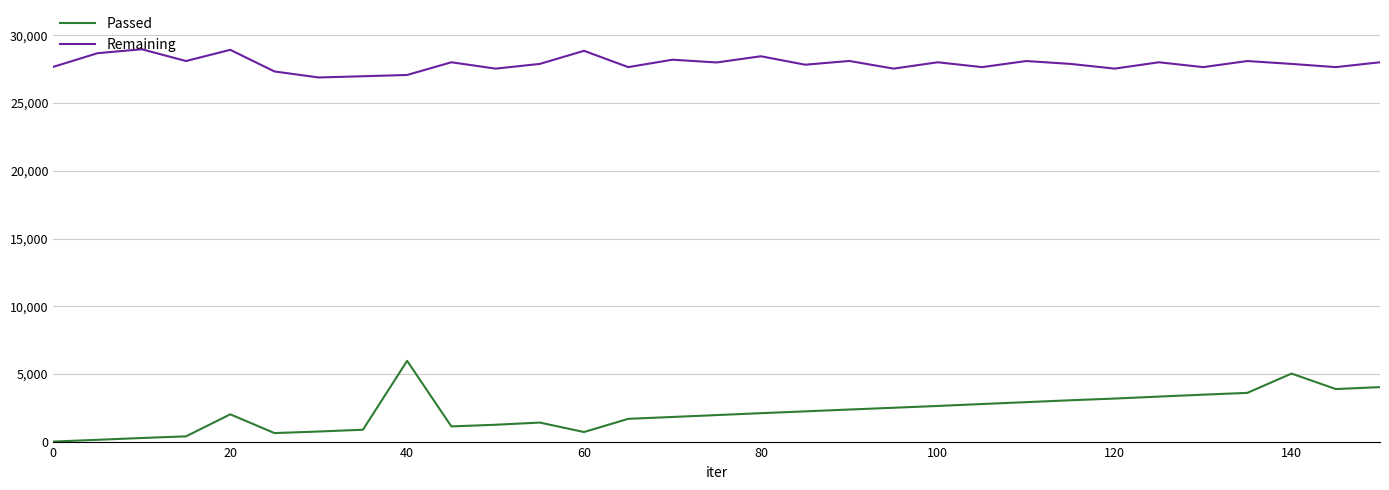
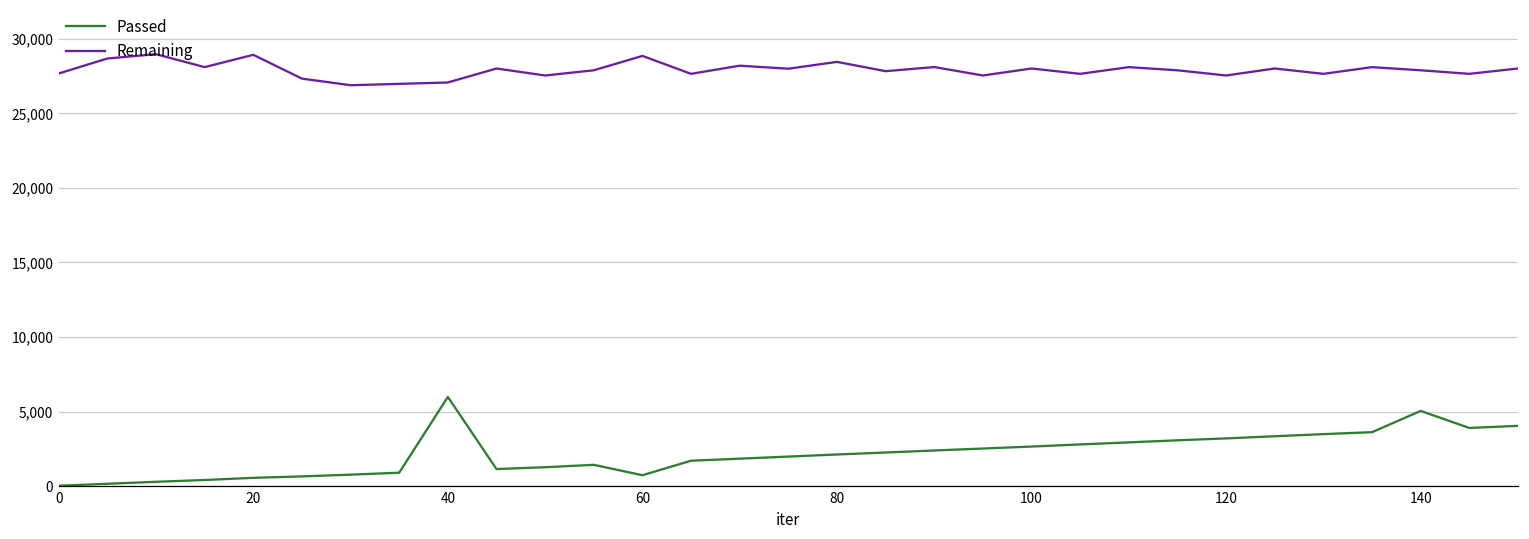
  {
    "Passed": {
      "0": "0",
-     "20": "2,000",
+     "20": "600",
      "40": "6,000",
      "60": "700",
      "80": "2,100",
      "100": "2,700",
      "120": "3,200",
      "140": "5,000"
    },
    "Remaining": {
      "0": "27,700",
      "20": "28,900",
      "40": "27,100",
      "60": "28,900",
      "80": "28,500",
      "100": "28,000",
      "120": "27,500",
      "140": "27,900"
    }
  }
